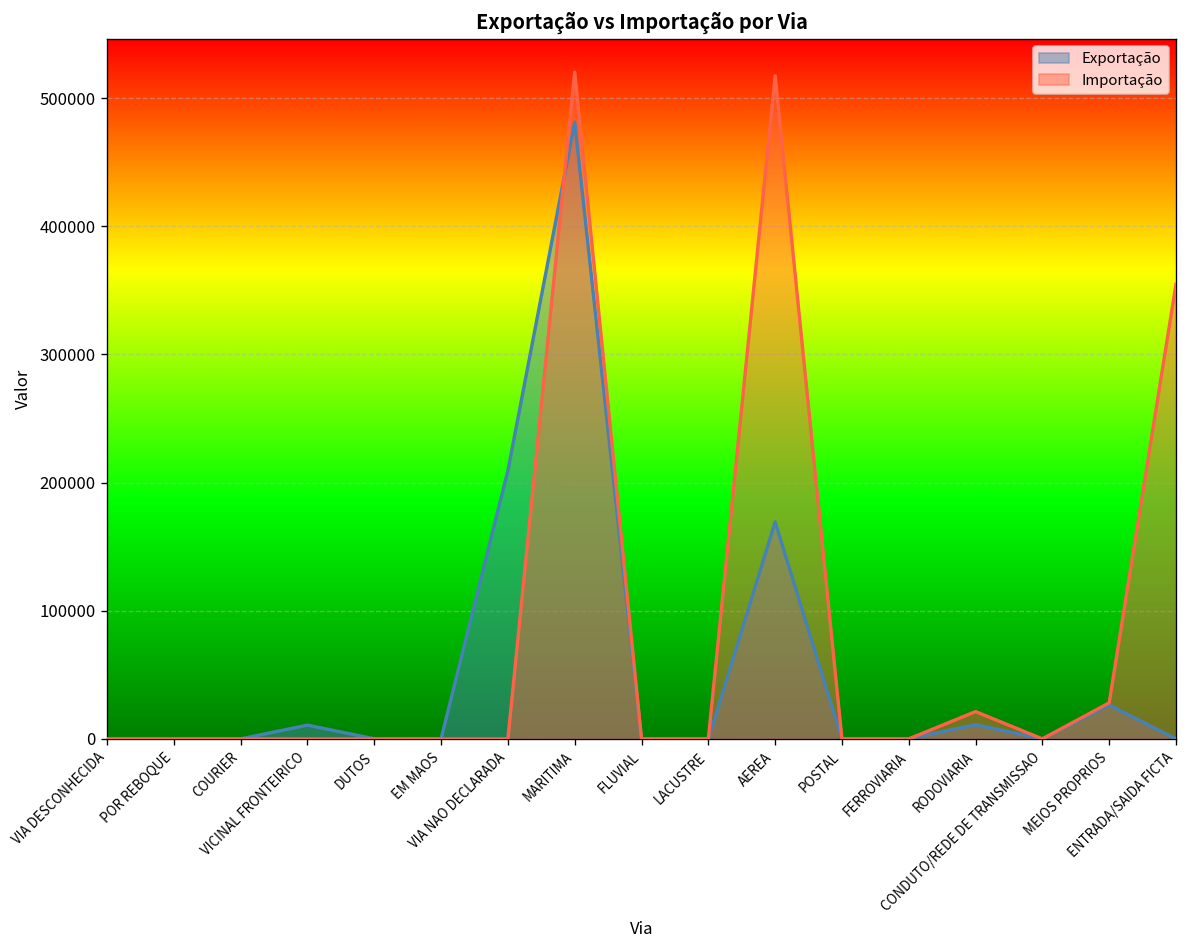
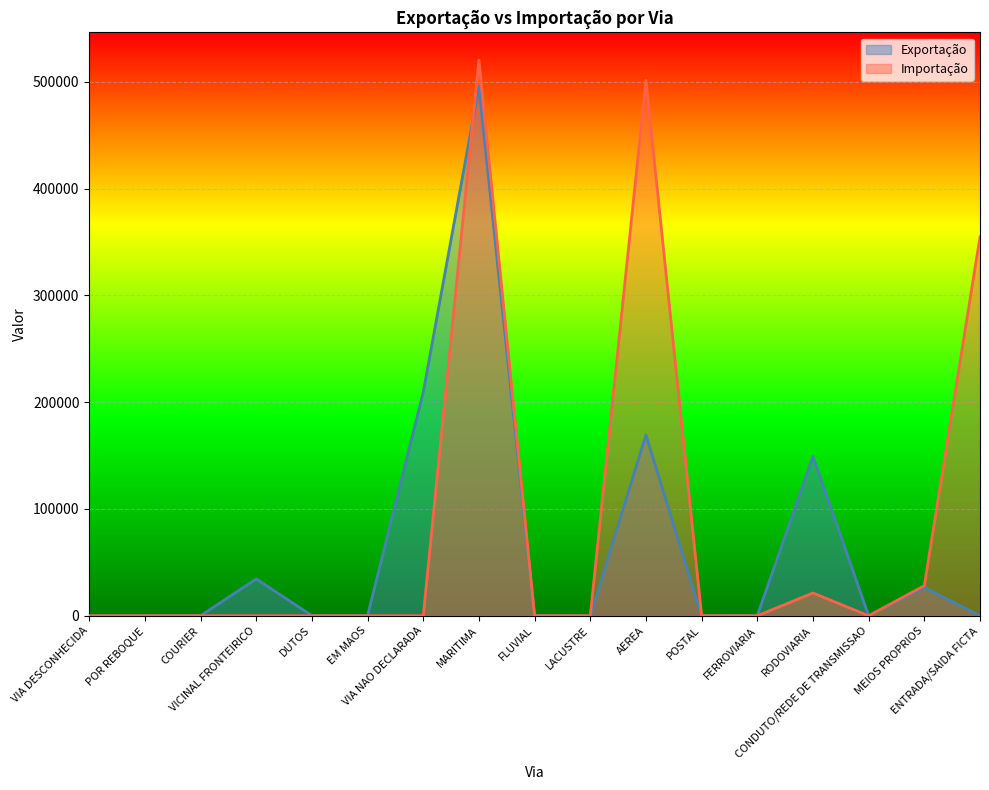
  {
    "Exportação": {
-     "VICINAL FRONTEIRICO": 11000,
+     "VICINAL FRONTEIRICO": 35000,
      "VIA NAO DECLARADA": 209000,
-     "MARITIMA": 481000,
+     "MARITIMA": 495000,
      "AEREA": 169000,
-     "RODOVIARIA": 11000,
+     "RODOVIARIA": 149000,
      "ENTRADA/SAIDA FICTA": 0
    },
    "Importação": {
      "VICINAL FRONTEIRICO": 0,
      "VIA NAO DECLARADA": 0,
      "MARITIMA": 520000,
-     "AEREA": 517000,
+     "AEREA": 501000,
      "RODOVIARIA": 21000,
      "ENTRADA/SAIDA FICTA": 355000
    }
  }
